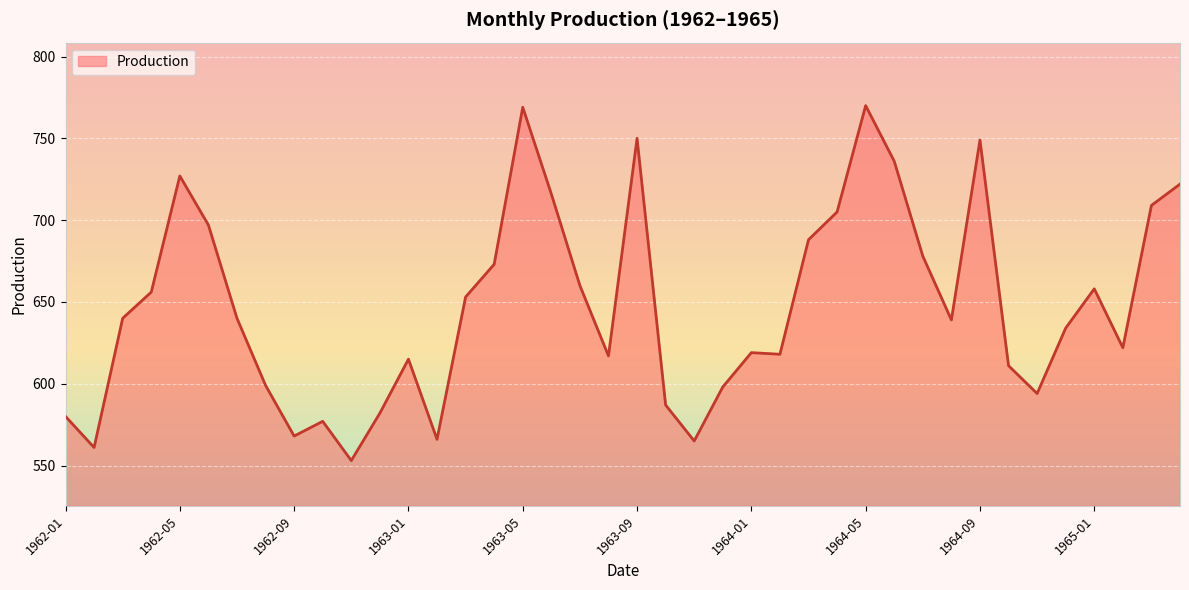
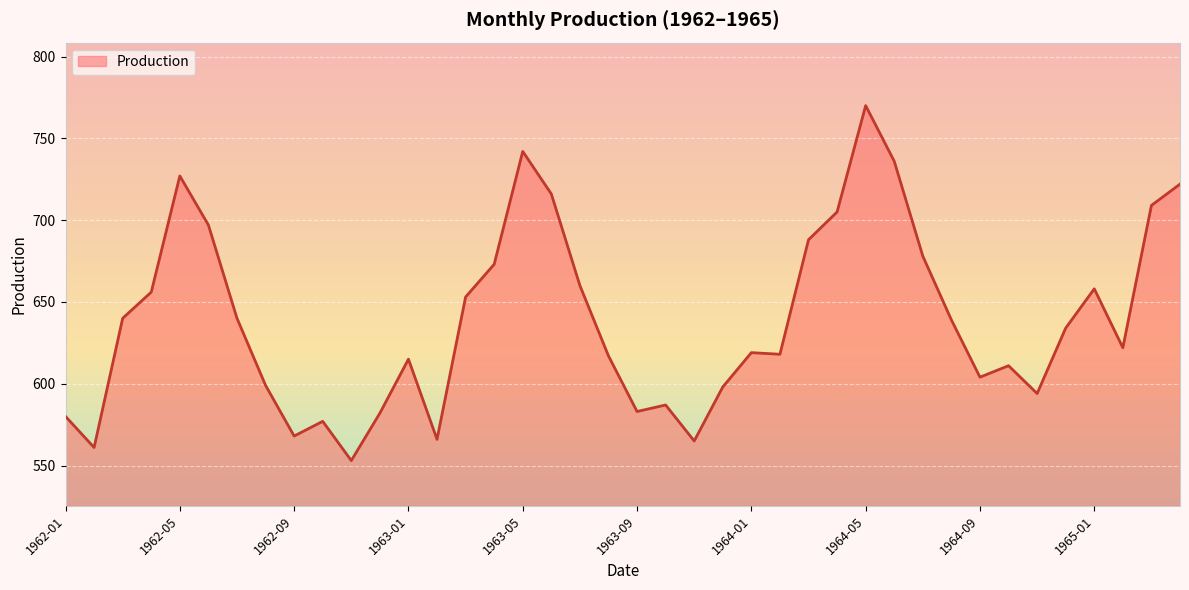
  {
    "1962-01": 580,
    "1962-05": 727,
    "1962-09": 568,
    "1963-01": 615,
-   "1963-05": 769,
-   "1963-09": 750,
+   "1963-05": 742,
+   "1963-09": 583,
    "1964-01": 619,
    "1964-05": 770,
-   "1964-09": 749,
+   "1964-09": 604,
    "1965-01": 658
  }
